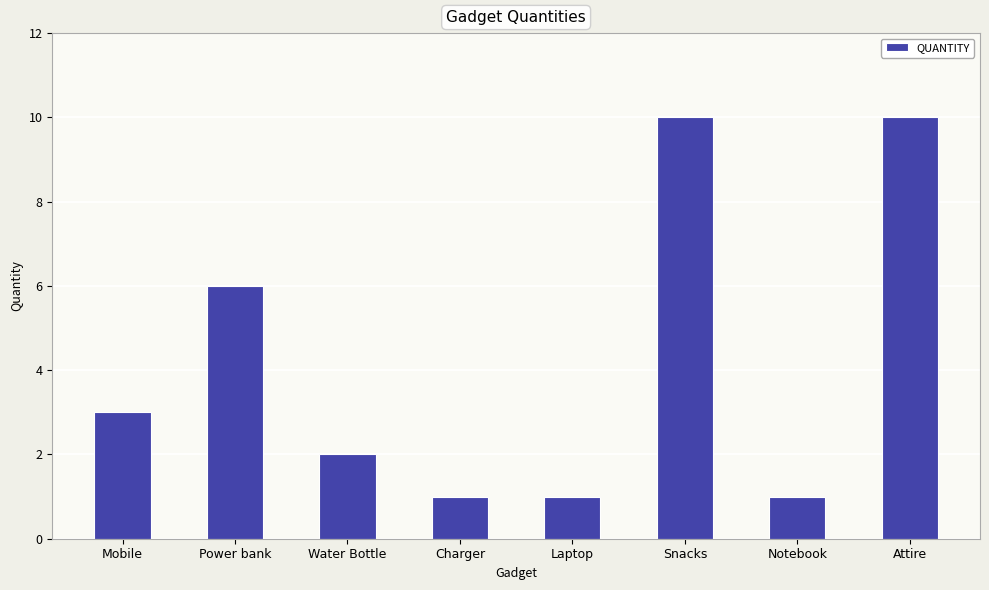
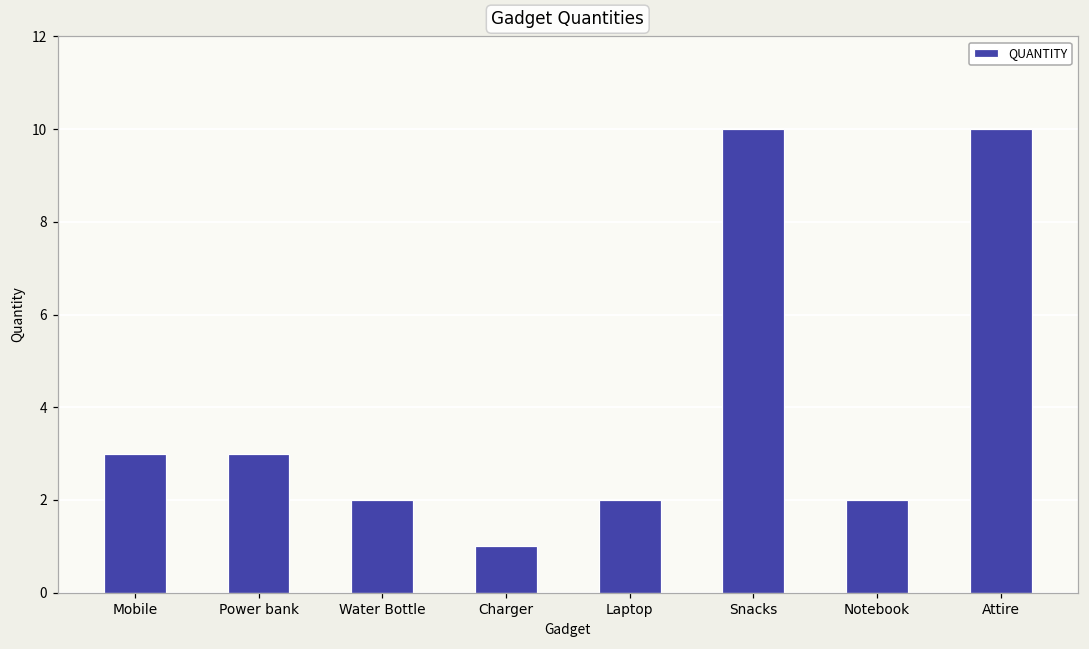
  {
    "Mobile": 3,
-   "Power bank": 6,
+   "Power bank": 3,
    "Water Bottle": 2,
    "Charger": 1,
-   "Laptop": 1,
+   "Laptop": 2,
    "Snacks": 10,
-   "Notebook": 1,
+   "Notebook": 2,
    "Attire": 10
  }
